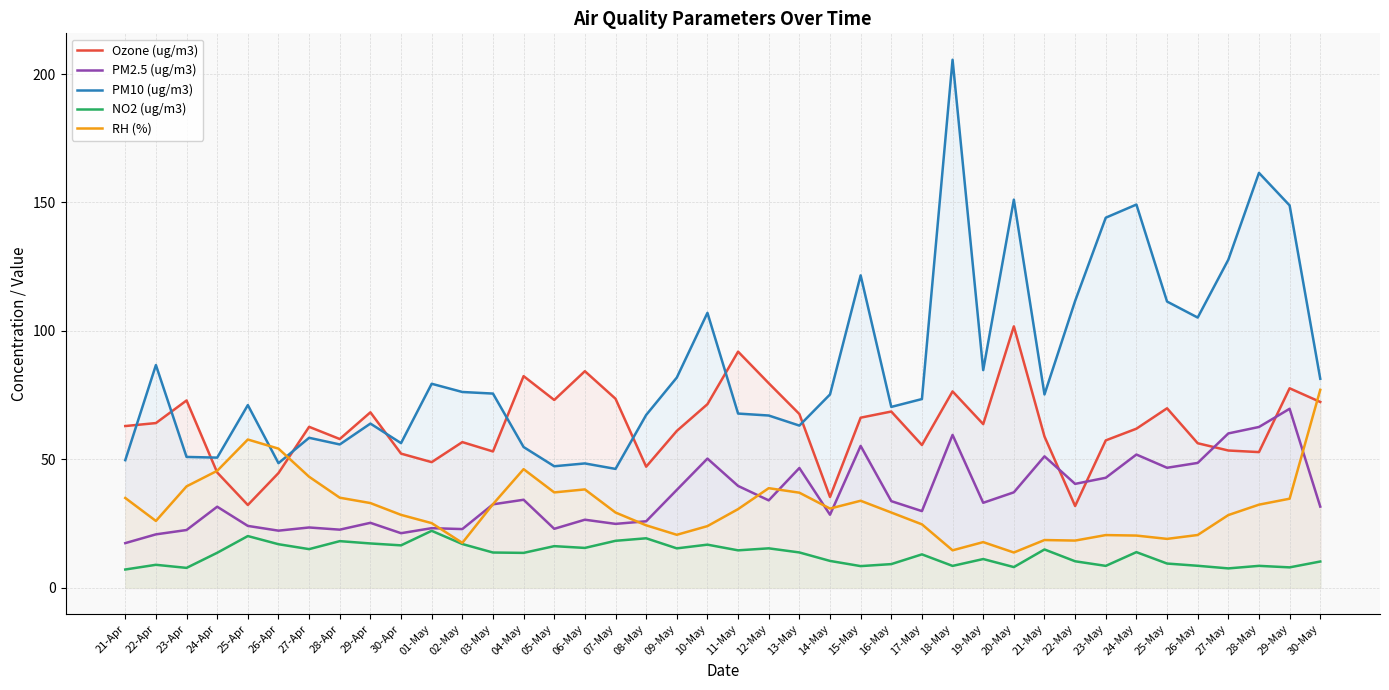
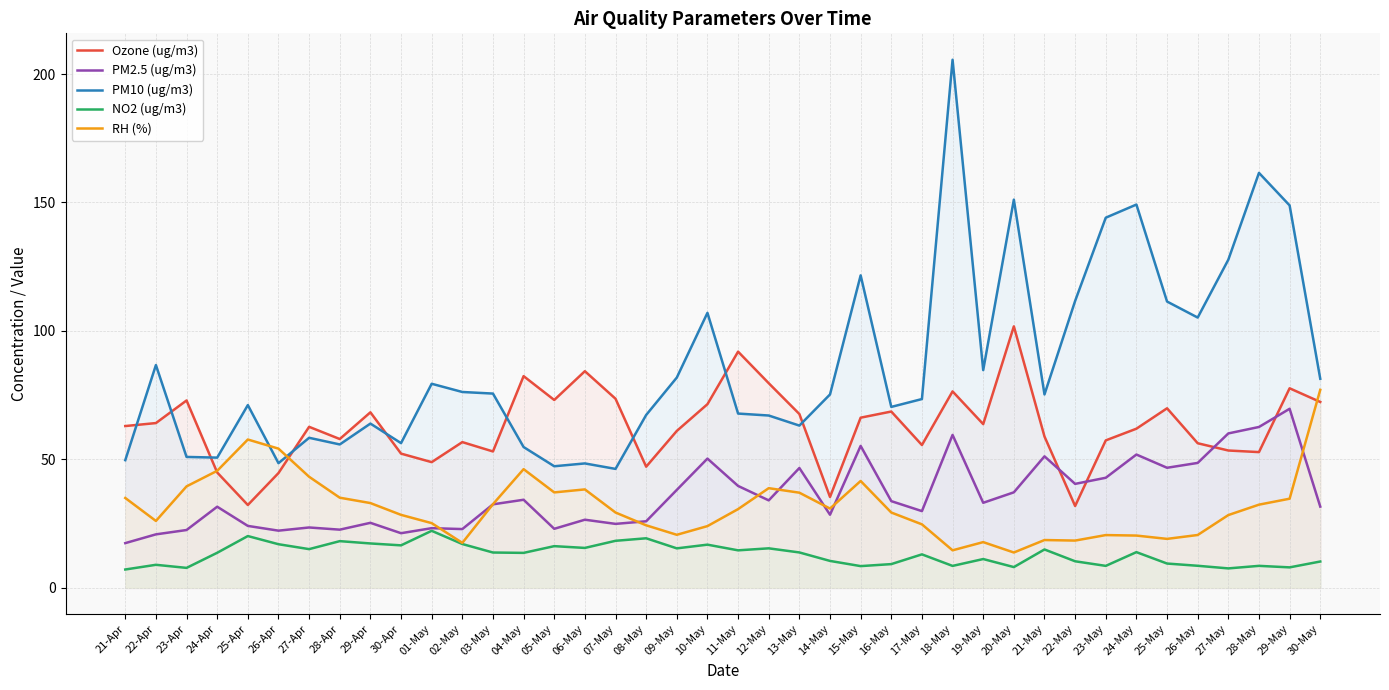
  {
    "Ozone (ug/m3)": {
      "21-Apr": 63,
      "22-Apr": 64,
      "23-Apr": 73,
      "25-Apr": 32,
      "26-Apr": 45,
      "27-Apr": 63,
      "28-Apr": 58,
      "29-Apr": 68,
      "30-Apr": 52,
      "01-May": 49,
      "02-May": 57,
      "03-May": 53,
      "04-May": 82,
      "05-May": 73,
      "06-May": 84,
      "07-May": 74,
      "08-May": 47,
      "09-May": 61,
      "10-May": 71,
      "11-May": 92,
      "12-May": 80,
      "13-May": 68,
      "14-May": 35,
      "15-May": 66,
      "16-May": 69,
      "17-May": 56,
      "18-May": 76,
      "19-May": 64,
      "20-May": 102,
      "21-May": 59,
      "22-May": 32,
      "23-May": 57,
      "24-May": 62,
      "25-May": 70,
      "26-May": 56,
      "27-May": 53,
      "28-May": 53,
      "29-May": 78,
      "30-May": 72
    },
    "PM2.5 (ug/m3)": {
      "21-Apr": 17,
      "22-Apr": 21,
      "23-Apr": 23,
      "24-Apr": 32,
      "25-Apr": 24,
      "26-Apr": 22,
      "27-Apr": 23,
      "28-Apr": 23,
      "29-Apr": 25,
      "30-Apr": 21,
      "01-May": 23,
      "02-May": 23,
      "04-May": 34,
      "05-May": 23,
      "06-May": 27,
      "07-May": 25,
      "08-May": 26,
      "09-May": 38,
      "10-May": 50,
      "11-May": 40,
      "12-May": 34,
      "13-May": 47,
      "14-May": 28,
      "15-May": 55,
      "16-May": 34,
      "17-May": 30,
      "18-May": 60,
      "19-May": 33,
      "20-May": 37,
      "21-May": 51,
      "22-May": 40,
      "23-May": 43,
      "24-May": 52,
      "25-May": 47,
      "26-May": 49,
      "27-May": 60,
      "28-May": 63,
      "29-May": 70,
      "30-May": 32
    },
    "PM10 (ug/m3)": {
      "21-Apr": 50,
      "22-Apr": 87,
      "23-Apr": 51,
      "24-Apr": 51,
      "25-Apr": 71,
      "26-Apr": 49,
      "27-Apr": 58,
      "28-Apr": 56,
      "29-Apr": 64,
      "30-Apr": 56,
      "01-May": 79,
      "02-May": 76,
      "03-May": 76,
      "04-May": 55,
      "05-May": 47,
      "06-May": 48,
      "07-May": 46,
      "08-May": 67,
      "09-May": 82,
      "10-May": 107,
      "11-May": 68,
      "12-May": 67,
      "13-May": 63,
      "14-May": 75,
      "15-May": 122,
      "16-May": 70,
      "17-May": 73,
      "18-May": 206,
      "19-May": 85,
      "20-May": 151,
      "21-May": 75,
      "22-May": 112,
      "23-May": 144,
      "24-May": 149,
      "25-May": 111,
      "26-May": 105,
      "27-May": 128,
      "28-May": 162,
      "29-May": 149,
      "30-May": 81
    },
    "NO2 (ug/m3)": {
      "21-Apr": 7,
      "22-Apr": 9,
      "23-Apr": 8,
      "24-Apr": 14,
      "25-Apr": 20,
      "26-Apr": 17,
      "27-Apr": 15,
      "28-Apr": 18,
      "29-Apr": 17,
      "30-Apr": 17,
      "01-May": 22,
      "03-May": 14,
      "04-May": 14,
      "05-May": 16,
      "06-May": 16,
      "07-May": 18,
      "08-May": 19,
      "09-May": 15,
      "10-May": 17,
      "11-May": 15,
      "12-May": 15,
      "13-May": 14,
      "14-May": 10,
      "15-May": 8,
      "16-May": 9,
      "17-May": 13,
      "18-May": 9,
      "19-May": 11,
      "20-May": 8,
      "21-May": 15,
      "22-May": 10,
      "23-May": 9,
      "24-May": 14,
      "25-May": 9,
      "26-May": 9,
      "27-May": 8,
      "28-May": 9,
      "29-May": 8,
      "30-May": 10
    },
    "RH (%)": {
      "21-Apr": 35,
      "22-Apr": 26,
      "23-Apr": 39,
      "25-Apr": 58,
      "26-Apr": 54,
      "27-Apr": 43,
      "28-Apr": 35,
      "29-Apr": 33,
      "30-Apr": 28,
      "01-May": 25,
      "04-May": 46,
      "05-May": 37,
      "06-May": 38,
      "07-May": 29,
      "08-May": 24,
      "09-May": 21,
      "10-May": 24,
      "11-May": 31,
      "12-May": 39,
      "13-May": 37,
      "14-May": 31,
-     "15-May": 34,
+     "15-May": 42,
      "16-May": 29,
      "17-May": 25,
      "18-May": 15,
      "19-May": 18,
      "20-May": 14,
      "21-May": 19,
      "22-May": 18,
      "23-May": 21,
      "24-May": 20,
      "25-May": 19,
      "26-May": 21,
      "27-May": 28,
      "28-May": 32,
      "29-May": 35,
      "30-May": 77
    }
  }
